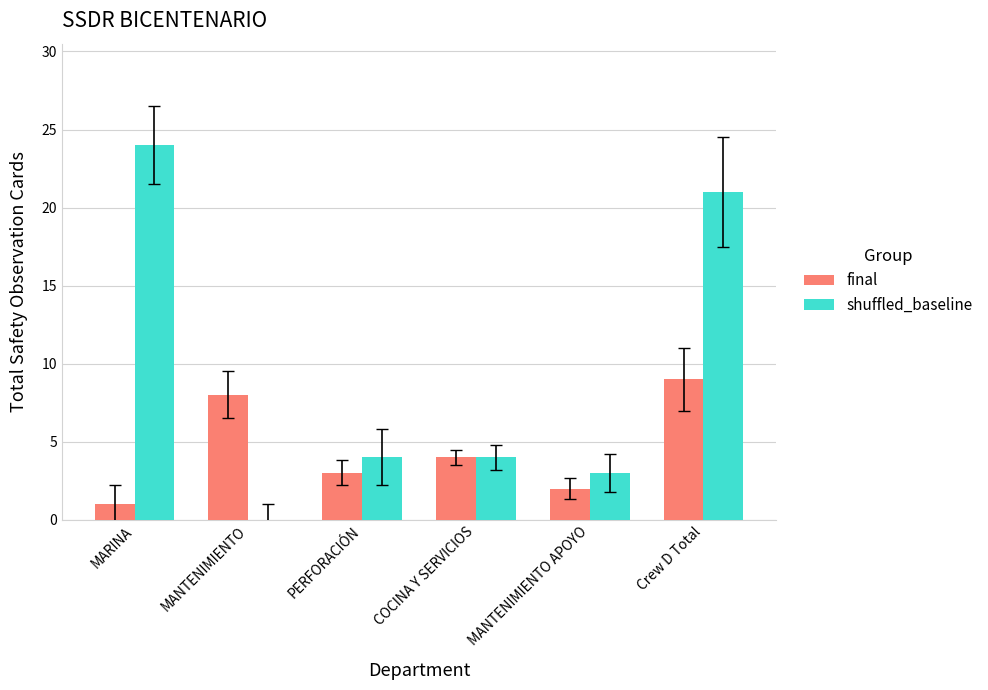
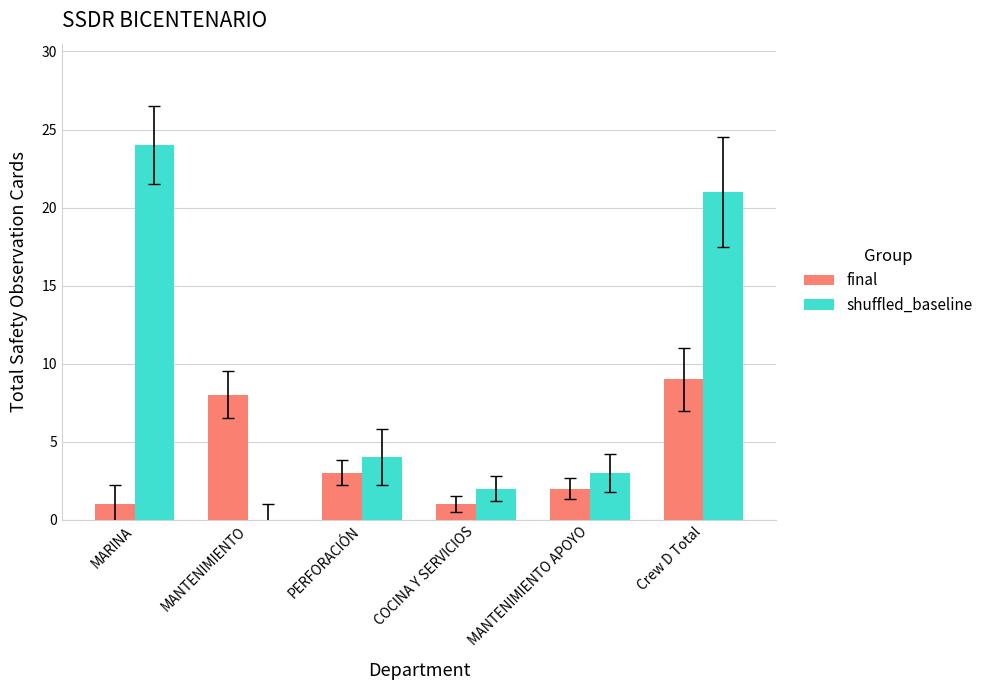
  {
    "final": {
      "MARINA": 1,
      "MANTENIMIENTO": 8,
      "PERFORACIÓN": 3,
-     "COCINA Y SERVICIOS": 4,
+     "COCINA Y SERVICIOS": 1,
      "MANTENIMIENTO APOYO": 2,
      "Crew D Total": 9
    },
    "shuffled_baseline": {
      "MARINA": 24,
      "MANTENIMIENTO": 0,
      "PERFORACIÓN": 4,
-     "COCINA Y SERVICIOS": 4,
+     "COCINA Y SERVICIOS": 2,
      "MANTENIMIENTO APOYO": 3,
      "Crew D Total": 21
    }
  }
